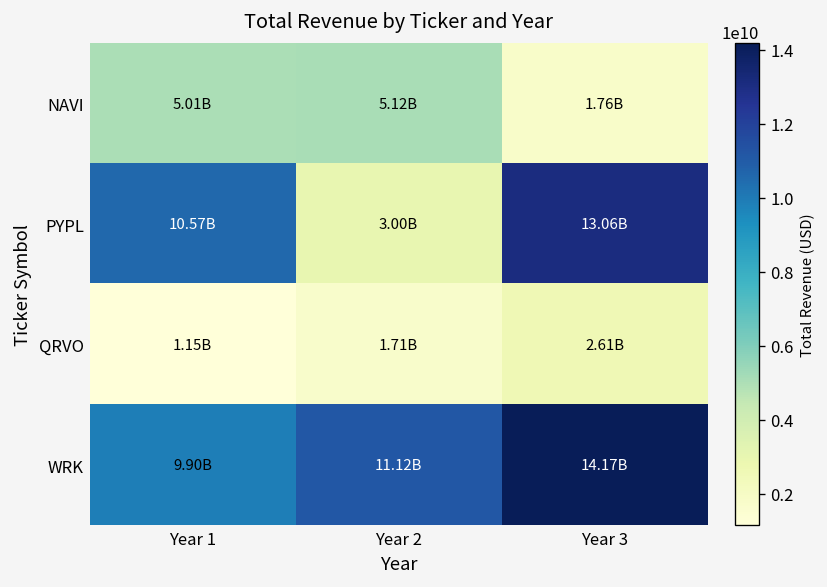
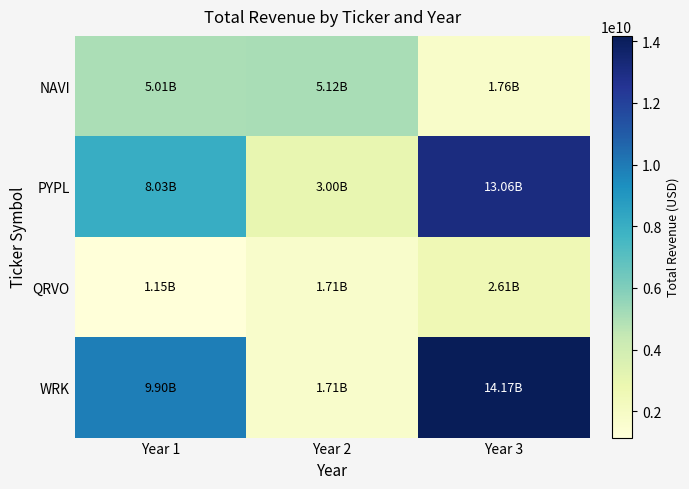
  {
    "NAVI": {
      "Year 1": "5.01B",
      "Year 2": "5.12B",
      "Year 3": "1.76B"
    },
    "PYPL": {
-     "Year 1": "10.57B",
+     "Year 1": "8.03B",
      "Year 2": "3.00B",
      "Year 3": "13.06B"
    },
    "QRVO": {
      "Year 1": "1.15B",
      "Year 2": "1.71B",
      "Year 3": "2.61B"
    },
    "WRK": {
      "Year 1": "9.90B",
-     "Year 2": "11.12B",
+     "Year 2": "1.71B",
      "Year 3": "14.17B"
    }
  }
